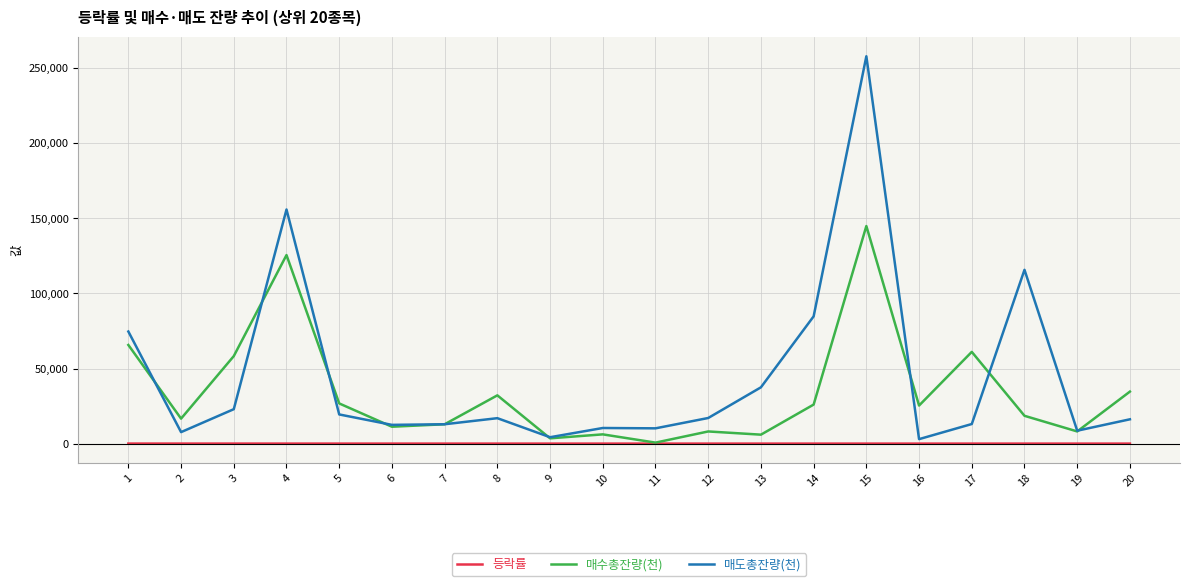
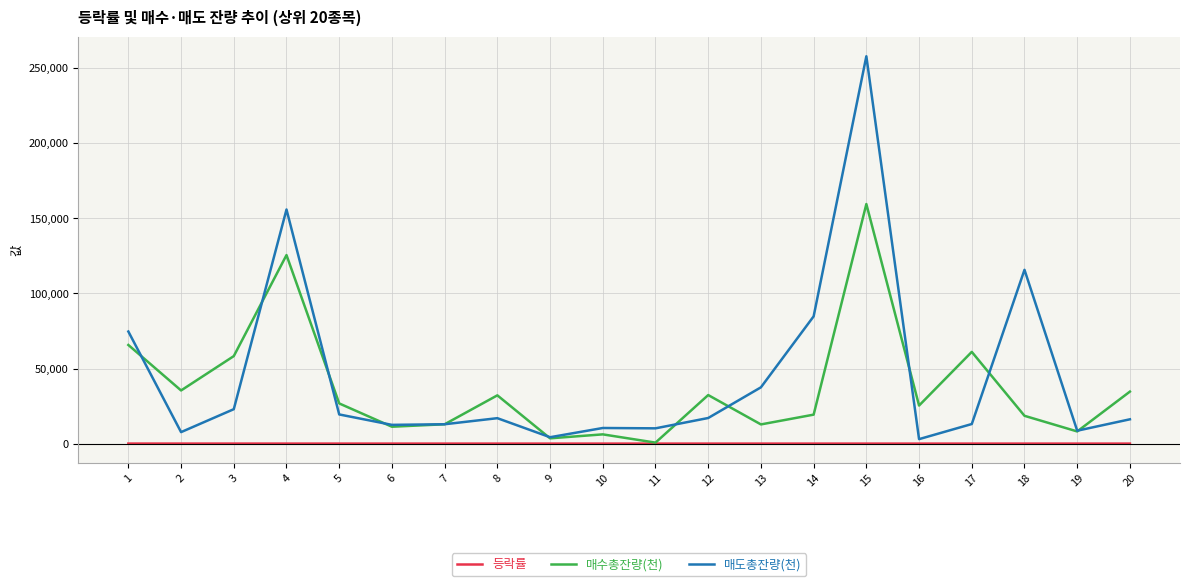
  {
    "등락률": {
      "1": "0",
      "2": "0",
      "3": "0",
      "4": "0",
      "5": "0",
      "6": "0",
      "7": "0",
      "8": "0",
      "9": "0",
      "10": "0",
      "12": "0",
      "13": "0",
      "14": "0",
      "15": "0",
      "16": "0",
      "17": "0",
      "18": "0",
      "19": "0",
      "20": "0"
    },
    "매수총잔량(천)": {
      "1": "66,000",
-     "2": "17,000",
+     "2": "35,000",
      "3": "58,000",
      "4": "126,000",
      "5": "27,000",
      "8": "32,000",
      "10": "6,000",
-     "12": "8,000",
-     "13": "6,000",
-     "14": "26,000",
-     "15": "145,000",
+     "12": "32,000",
+     "13": "13,000",
+     "14": "19,000",
+     "15": "160,000",
      "16": "25,000",
      "17": "61,000",
      "18": "19,000",
      "20": "35,000"
    },
    "매도총잔량(천)": {
      "1": "75,000",
      "2": "8,000",
      "3": "23,000",
      "4": "156,000",
      "5": "19,000",
      "8": "17,000",
      "10": "10,000",
      "11": "10,000",
      "12": "17,000",
      "13": "37,000",
      "14": "85,000",
      "15": "258,000",
      "16": "3,000",
      "17": "13,000",
      "18": "116,000",
      "20": "16,000"
    }
  }
